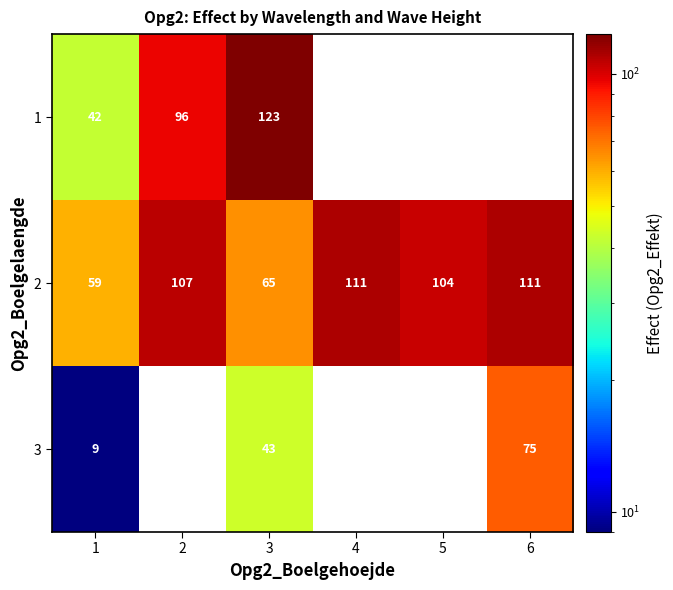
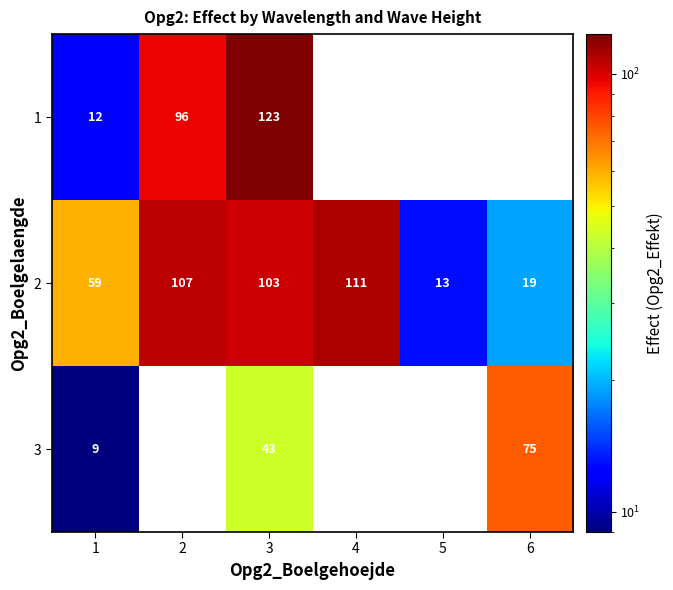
  {
    "1": {
-     "1": 42,
+     "1": 12,
      "2": 96,
      "3": 123
    },
    "2": {
      "1": 59,
      "2": 107,
-     "3": 65,
+     "3": 103,
      "4": 111,
-     "5": 104,
-     "6": 111
+     "5": 13,
+     "6": 19
    },
    "3": {
      "1": 9,
      "3": 43,
      "6": 75
    }
  }
